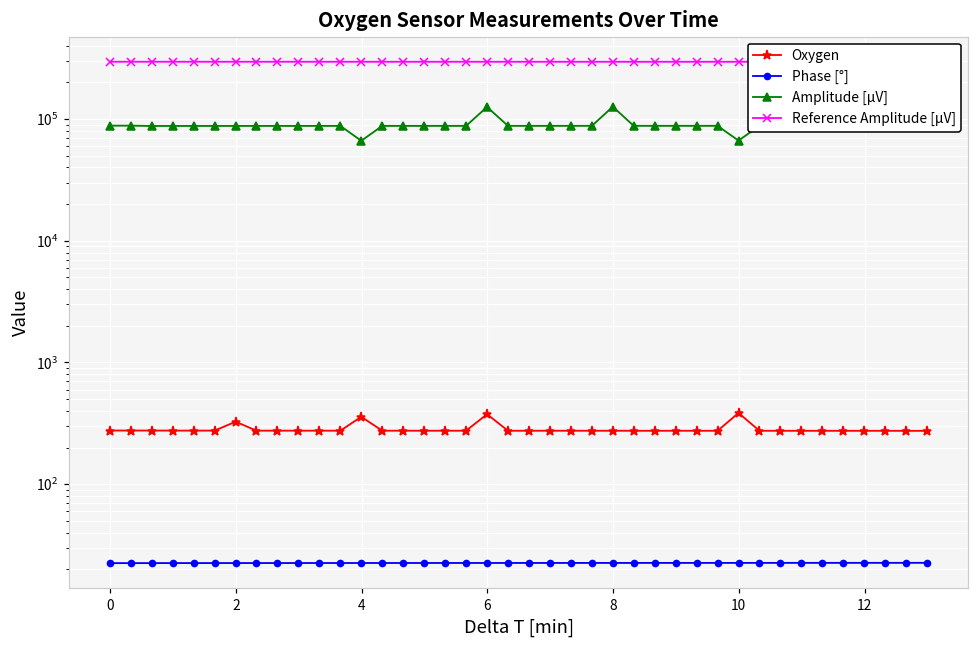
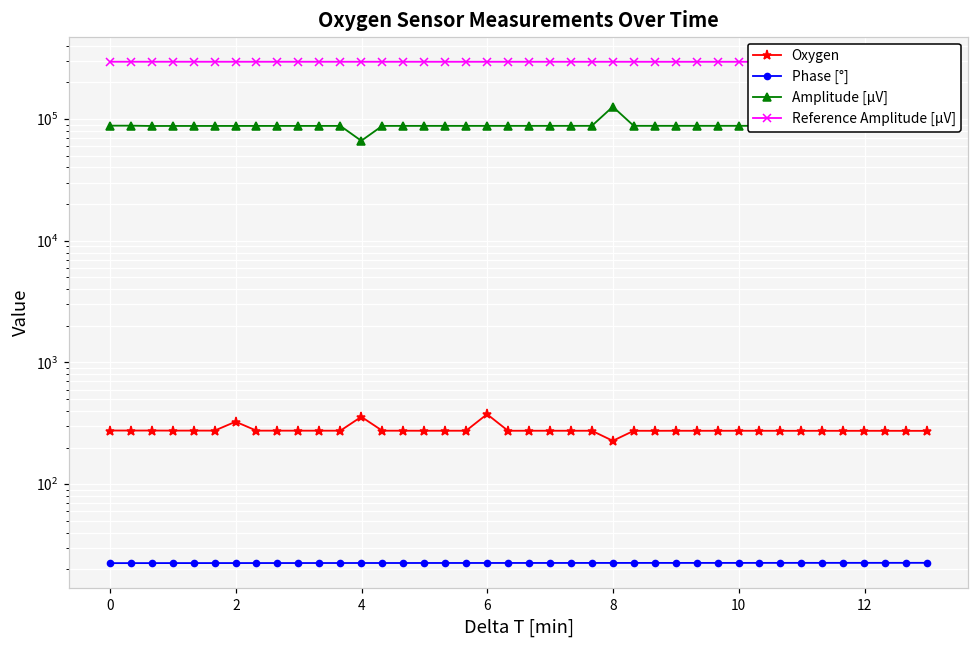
  {
    "Oxygen": {
      "0": 280,
      "2": 330,
      "4": 360,
      "6": 380,
-     "8": 280,
-     "10": 390,
+     "8": 230,
+     "10": 270,
      "12": 270
    },
    "Phase [°]": {
      "0": 23,
      "2": 23,
      "4": 23,
      "6": 23,
      "8": 23,
      "10": 23,
      "12": 23
    },
    "Amplitude [µV]": {
      "0": 90000,
      "2": 90000,
      "4": 70000,
-     "6": 130000,
+     "6": 90000,
      "8": 130000,
-     "10": 70000
+     "10": 90000
    },
    "Reference Amplitude [µV]": {
      "0": 300000,
      "2": 300000,
      "4": 290000,
      "6": 290000,
      "8": 290000,
      "10": 290000
    }
  }
